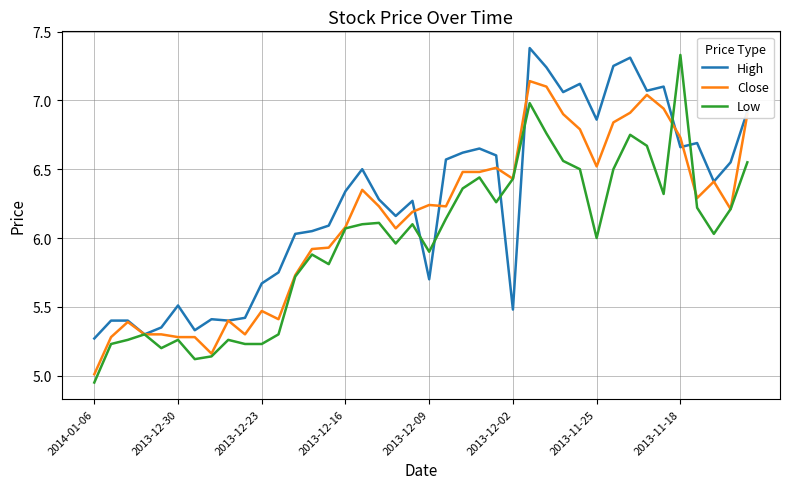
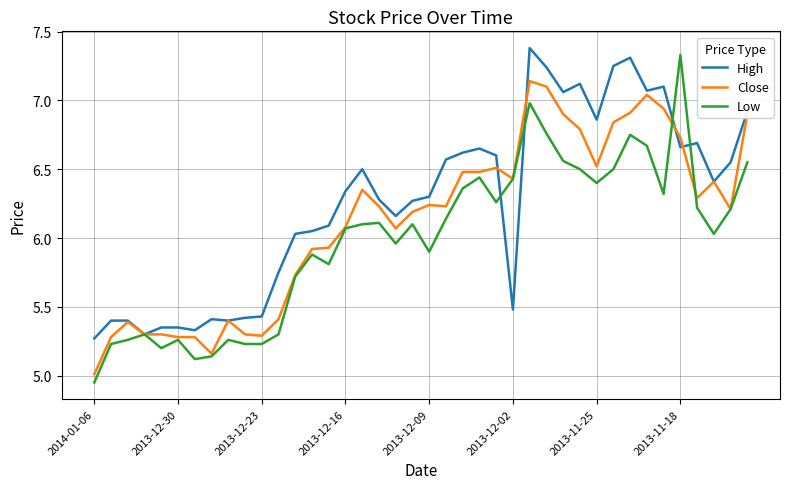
  {
    "High": {
      "2014-01-06": 5.27,
-     "2013-12-30": 5.51,
-     "2013-12-23": 5.67,
+     "2013-12-30": 5.35,
+     "2013-12-23": 5.43,
      "2013-12-16": 6.34,
-     "2013-12-09": 5.7,
+     "2013-12-09": 6.3,
      "2013-12-02": 5.48,
      "2013-11-25": 6.86,
      "2013-11-18": 6.66
    },
    "Close": {
      "2014-01-06": 5.01,
      "2013-12-30": 5.28,
-     "2013-12-23": 5.47,
+     "2013-12-23": 5.29,
      "2013-12-09": 6.24,
      "2013-11-25": 6.52,
      "2013-11-18": 6.73
    },
    "Low": {
      "2014-01-06": 4.95,
      "2013-12-30": 5.26,
      "2013-12-23": 5.23,
      "2013-12-09": 5.9,
-     "2013-11-25": 6.0,
+     "2013-11-25": 6.4,
      "2013-11-18": 7.33
    }
  }
